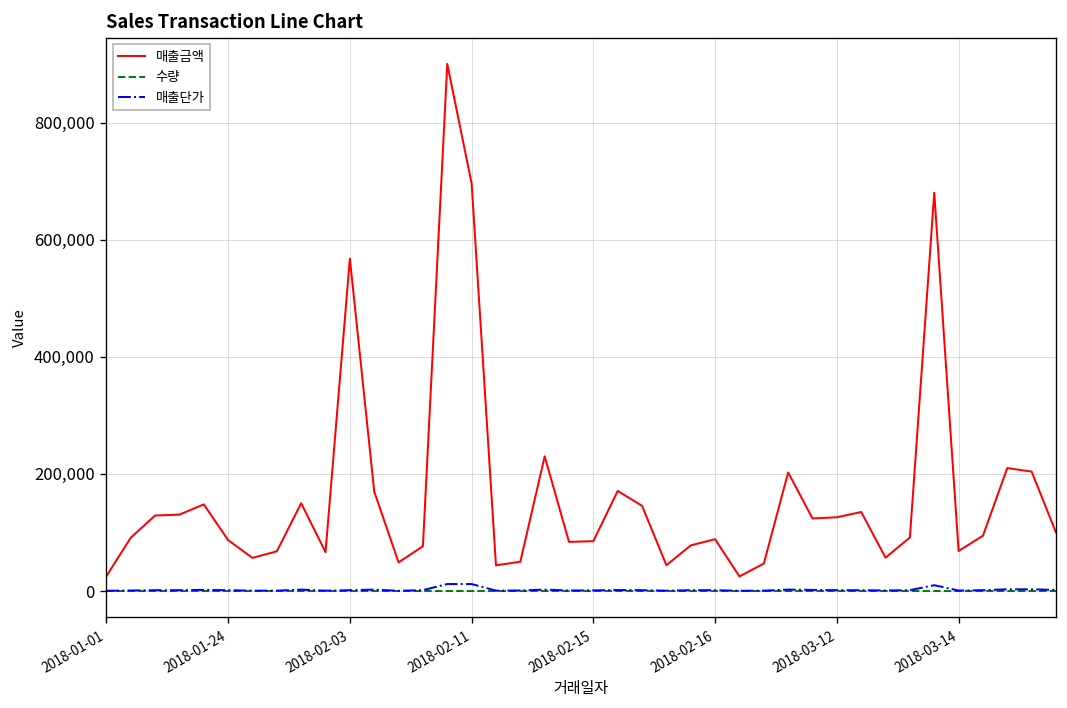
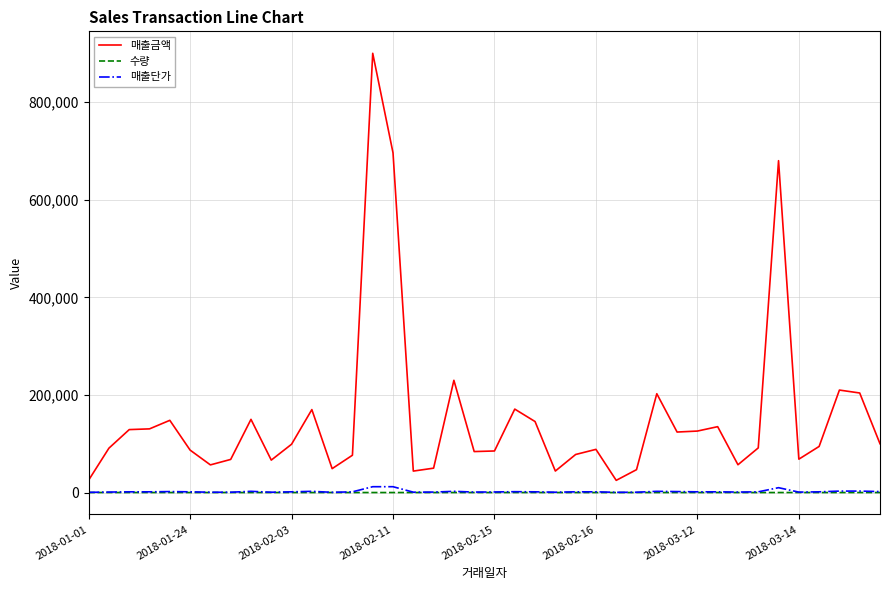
  {
    "매출금액": {
      "2018-01-01": "30,000",
-     "2018-02-03": "570,000"
+     "2018-02-03": "100,000"
    }
  }
